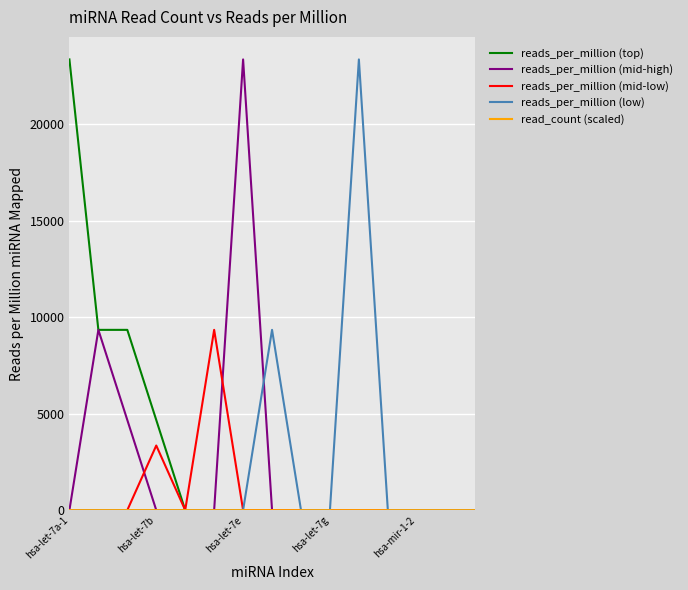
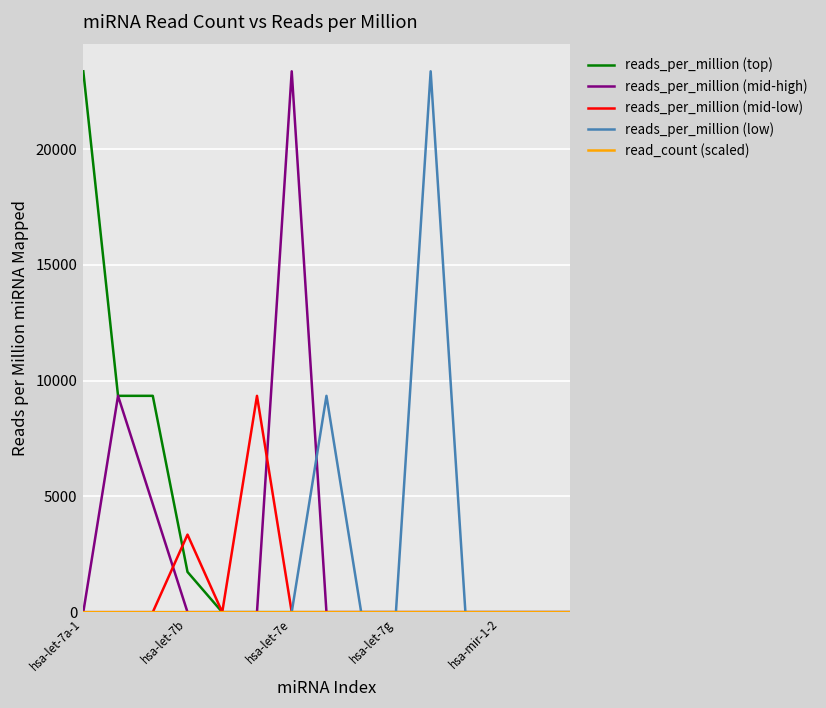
  {
    "reads_per_million (top)": {
      "hsa-let-7a-1": 23400,
-     "hsa-let-7b": 4700
+     "hsa-let-7b": 1700
    },
    "reads_per_million (mid-high)": {
      "hsa-let-7e": 23400
    },
    "reads_per_million (mid-low)": {
      "hsa-let-7b": 3400
    }
  }
